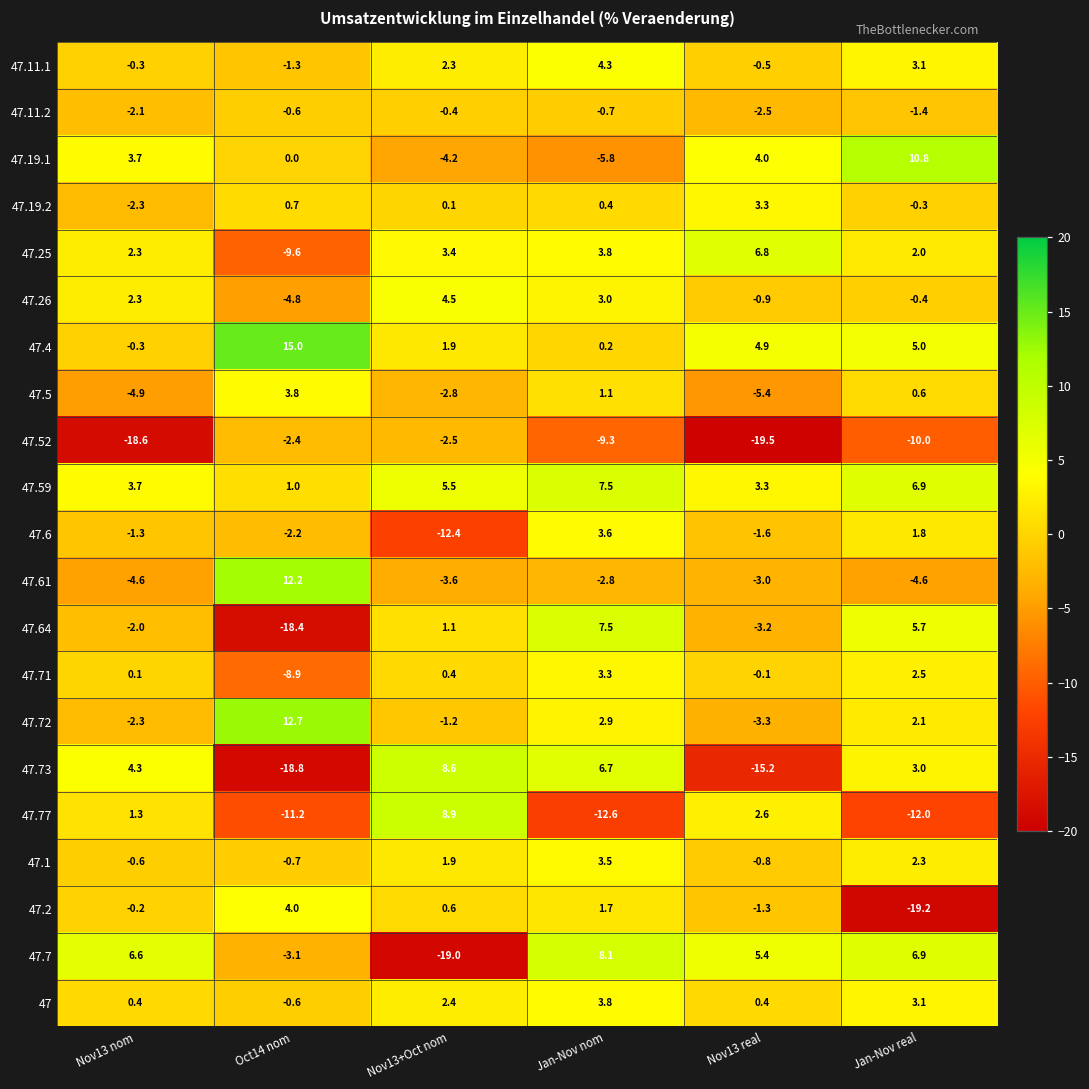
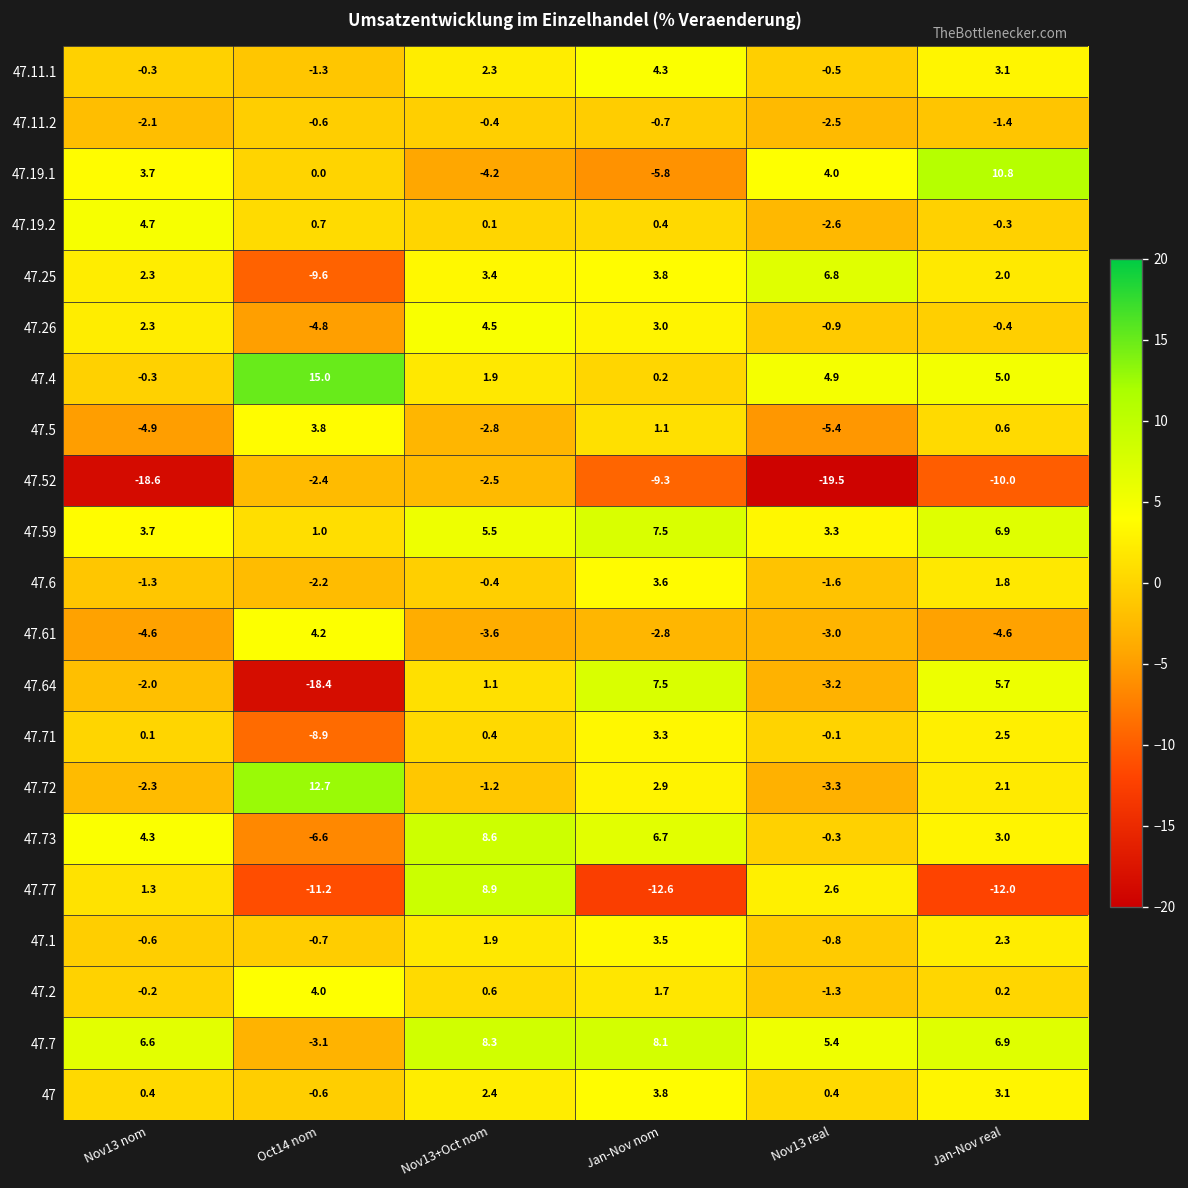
  {
    "47.11.1": {
      "Nov13 nom": -0.3,
      "Oct14 nom": -1.3,
      "Nov13+Oct nom": 2.3,
      "Jan-Nov nom": 4.3,
      "Nov13 real": -0.5,
      "Jan-Nov real": 3.1
    },
    "47.11.2": {
      "Nov13 nom": -2.1,
      "Oct14 nom": -0.6,
      "Nov13+Oct nom": -0.4,
      "Jan-Nov nom": -0.7,
      "Nov13 real": -2.5,
      "Jan-Nov real": -1.4
    },
    "47.19.1": {
      "Nov13 nom": 3.7,
      "Oct14 nom": 0.0,
      "Nov13+Oct nom": -4.2,
      "Jan-Nov nom": -5.8,
      "Nov13 real": 4.0,
      "Jan-Nov real": 10.8
    },
    "47.19.2": {
-     "Nov13 nom": -2.3,
+     "Nov13 nom": 4.7,
      "Oct14 nom": 0.7,
      "Nov13+Oct nom": 0.1,
      "Jan-Nov nom": 0.4,
-     "Nov13 real": 3.3,
+     "Nov13 real": -2.6,
      "Jan-Nov real": -0.3
    },
    "47.25": {
      "Nov13 nom": 2.3,
      "Oct14 nom": -9.6,
      "Nov13+Oct nom": 3.4,
      "Jan-Nov nom": 3.8,
      "Nov13 real": 6.8,
      "Jan-Nov real": 2.0
    },
    "47.26": {
      "Nov13 nom": 2.3,
      "Oct14 nom": -4.8,
      "Nov13+Oct nom": 4.5,
      "Jan-Nov nom": 3.0,
      "Nov13 real": -0.9,
      "Jan-Nov real": -0.4
    },
    "47.4": {
      "Nov13 nom": -0.3,
      "Oct14 nom": 15.0,
      "Nov13+Oct nom": 1.9,
      "Jan-Nov nom": 0.2,
      "Nov13 real": 4.9,
      "Jan-Nov real": 5.0
    },
    "47.5": {
      "Nov13 nom": -4.9,
      "Oct14 nom": 3.8,
      "Nov13+Oct nom": -2.8,
      "Jan-Nov nom": 1.1,
      "Nov13 real": -5.4,
      "Jan-Nov real": 0.6
    },
    "47.52": {
      "Nov13 nom": -18.6,
      "Oct14 nom": -2.4,
      "Nov13+Oct nom": -2.5,
      "Jan-Nov nom": -9.3,
      "Nov13 real": -19.5,
      "Jan-Nov real": -10.0
    },
    "47.59": {
      "Nov13 nom": 3.7,
      "Oct14 nom": 1.0,
      "Nov13+Oct nom": 5.5,
      "Jan-Nov nom": 7.5,
      "Nov13 real": 3.3,
      "Jan-Nov real": 6.9
    },
    "47.6": {
      "Nov13 nom": -1.3,
      "Oct14 nom": -2.2,
-     "Nov13+Oct nom": -12.4,
+     "Nov13+Oct nom": -0.4,
      "Jan-Nov nom": 3.6,
      "Nov13 real": -1.6,
      "Jan-Nov real": 1.8
    },
    "47.61": {
      "Nov13 nom": -4.6,
-     "Oct14 nom": 12.2,
+     "Oct14 nom": 4.2,
      "Nov13+Oct nom": -3.6,
      "Jan-Nov nom": -2.8,
      "Nov13 real": -3.0,
      "Jan-Nov real": -4.6
    },
    "47.64": {
      "Nov13 nom": -2.0,
      "Oct14 nom": -18.4,
      "Nov13+Oct nom": 1.1,
      "Jan-Nov nom": 7.5,
      "Nov13 real": -3.2,
      "Jan-Nov real": 5.7
    },
    "47.71": {
      "Nov13 nom": 0.1,
      "Oct14 nom": -8.9,
      "Nov13+Oct nom": 0.4,
      "Jan-Nov nom": 3.3,
      "Nov13 real": -0.1,
      "Jan-Nov real": 2.5
    },
    "47.72": {
      "Nov13 nom": -2.3,
      "Oct14 nom": 12.7,
      "Nov13+Oct nom": -1.2,
      "Jan-Nov nom": 2.9,
      "Nov13 real": -3.3,
      "Jan-Nov real": 2.1
    },
    "47.73": {
      "Nov13 nom": 4.3,
-     "Oct14 nom": -18.8,
+     "Oct14 nom": -6.6,
      "Nov13+Oct nom": 8.6,
      "Jan-Nov nom": 6.7,
-     "Nov13 real": -15.2,
+     "Nov13 real": -0.3,
      "Jan-Nov real": 3.0
    },
    "47.77": {
      "Nov13 nom": 1.3,
      "Oct14 nom": -11.2,
      "Nov13+Oct nom": 8.9,
      "Jan-Nov nom": -12.6,
      "Nov13 real": 2.6,
      "Jan-Nov real": -12.0
    },
    "47.1": {
      "Nov13 nom": -0.6,
      "Oct14 nom": -0.7,
      "Nov13+Oct nom": 1.9,
      "Jan-Nov nom": 3.5,
      "Nov13 real": -0.8,
      "Jan-Nov real": 2.3
    },
    "47.2": {
      "Nov13 nom": -0.2,
      "Oct14 nom": 4.0,
      "Nov13+Oct nom": 0.6,
      "Jan-Nov nom": 1.7,
      "Nov13 real": -1.3,
-     "Jan-Nov real": -19.2
+     "Jan-Nov real": 0.2
    },
    "47.7": {
      "Nov13 nom": 6.6,
      "Oct14 nom": -3.1,
-     "Nov13+Oct nom": -19.0,
+     "Nov13+Oct nom": 8.3,
      "Jan-Nov nom": 8.1,
      "Nov13 real": 5.4,
      "Jan-Nov real": 6.9
    },
    "47": {
      "Nov13 nom": 0.4,
      "Oct14 nom": -0.6,
      "Nov13+Oct nom": 2.4,
      "Jan-Nov nom": 3.8,
      "Nov13 real": 0.4,
      "Jan-Nov real": 3.1
    }
  }
